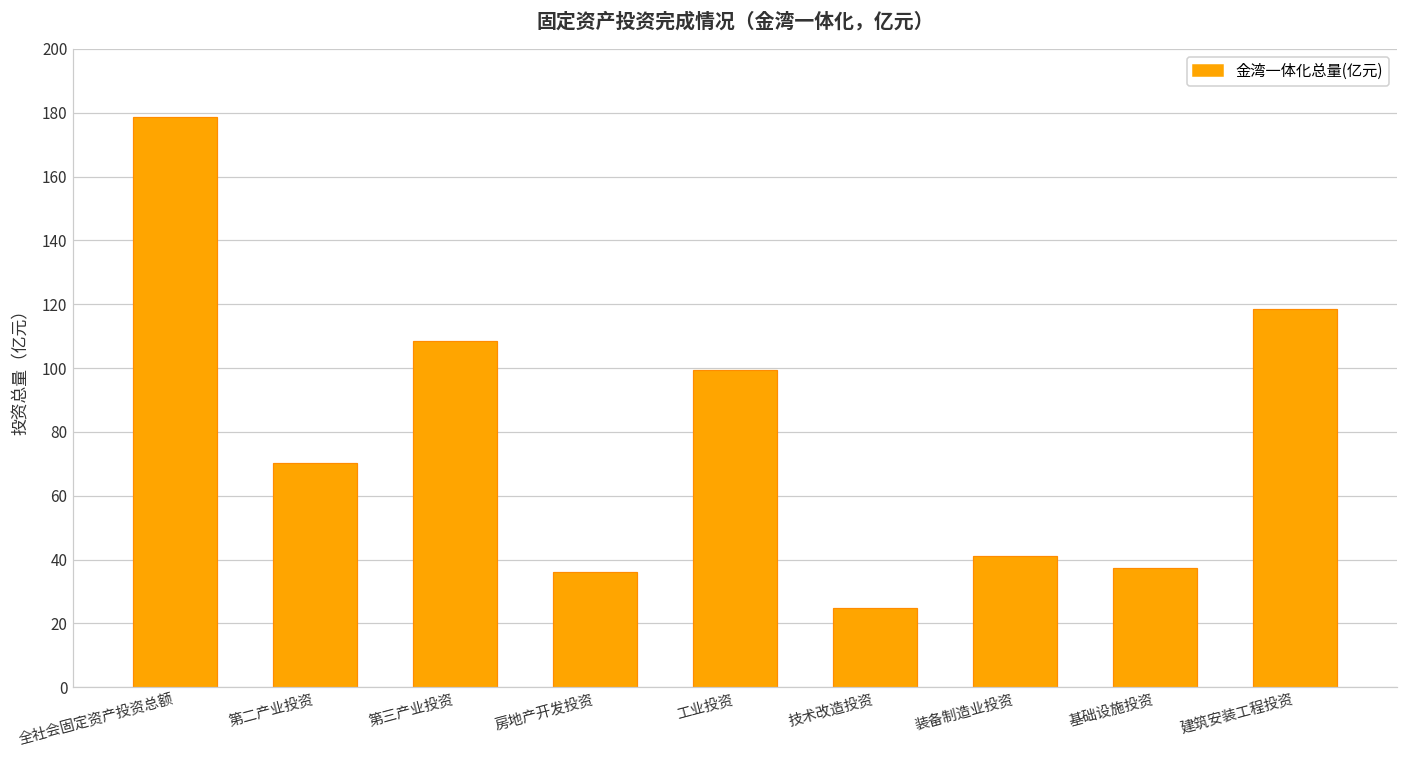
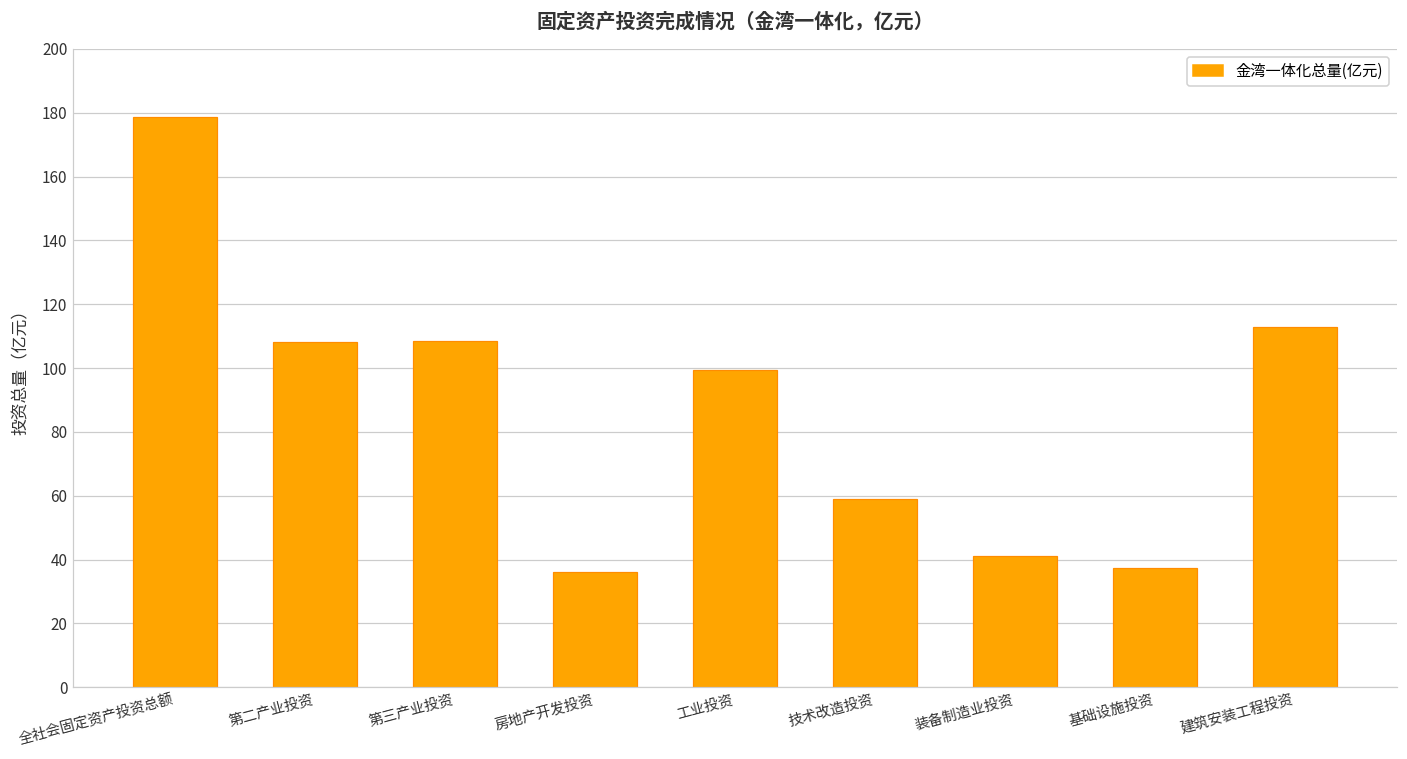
  {
    "全社会固定资产投资总额": 179,
-   "第二产业投资": 70,
+   "第二产业投资": 108,
    "第三产业投资": 108,
    "房地产开发投资": 36,
    "工业投资": 99,
-   "技术改造投资": 25,
+   "技术改造投资": 59,
    "装备制造业投资": 41,
    "基础设施投资": 38,
-   "建筑安装工程投资": 119
+   "建筑安装工程投资": 113
  }
